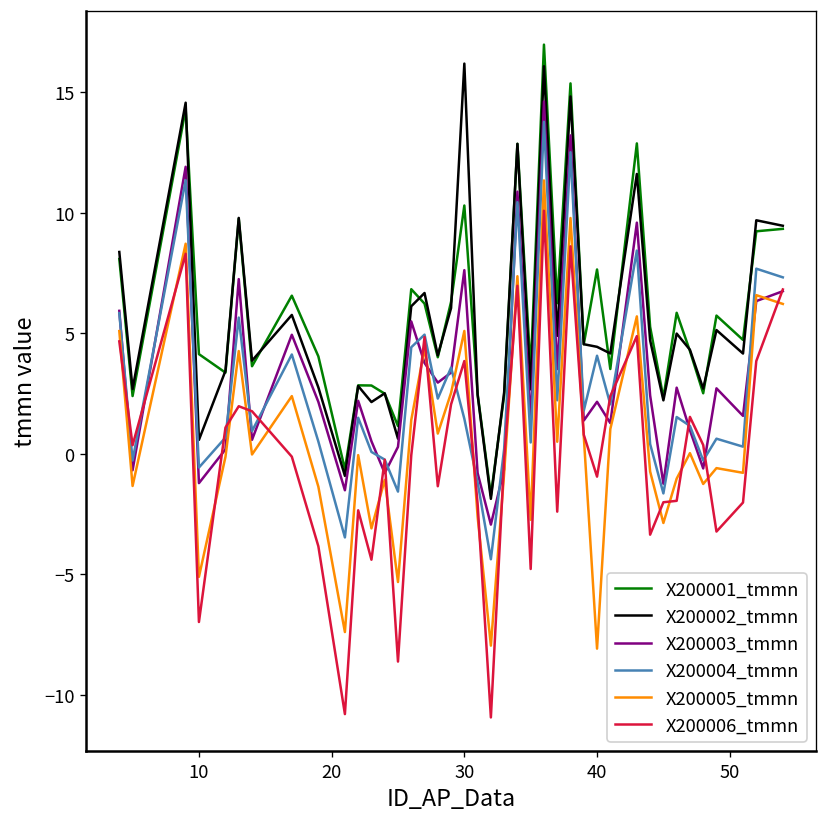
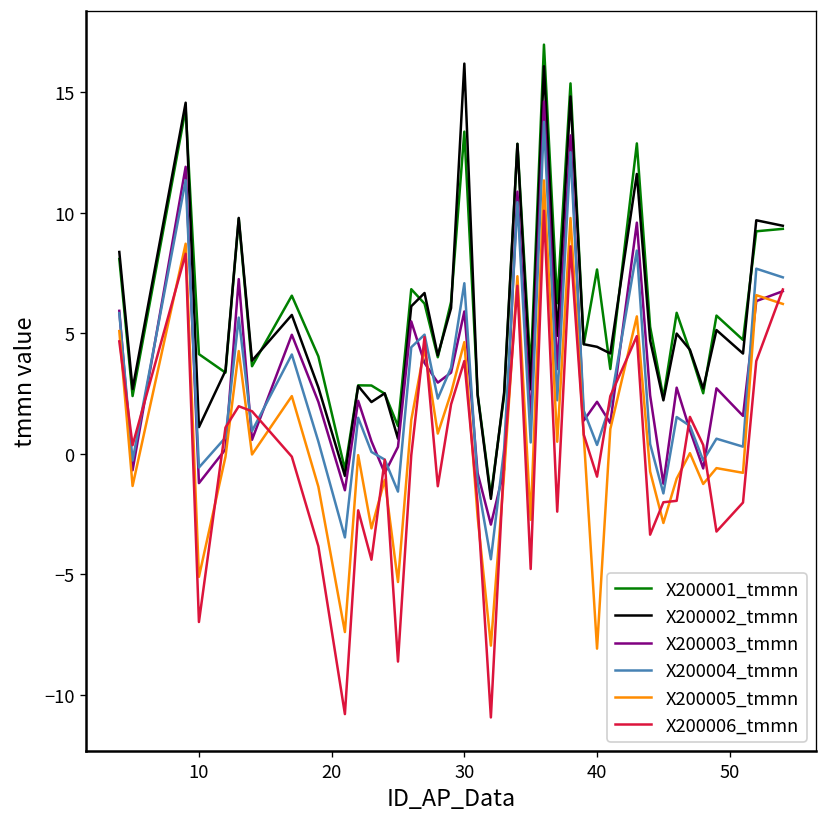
  {
    "X200001_tmmn": {
      "10": 4.1,
-     "30": 10.3,
+     "30": 13.4,
      "40": 7.6
    },
    "X200002_tmmn": {
-     "10": 0.6,
+     "10": 1.1,
      "30": 16.2,
      "40": 4.4
    },
    "X200003_tmmn": {
      "10": -1.2,
-     "30": 7.6,
+     "30": 5.9,
      "40": 2.2
    },
    "X200004_tmmn": {
      "10": -0.6,
-     "30": 1.5,
-     "40": 4.1
+     "30": 7.1,
+     "40": 0.4
    },
    "X200005_tmmn": {
      "10": -5.1,
-     "30": 5.1,
+     "30": 4.6,
      "40": -8.1
    },
    "X200006_tmmn": {
      "10": -7.0,
      "30": 3.8,
      "40": -0.9
    }
  }
